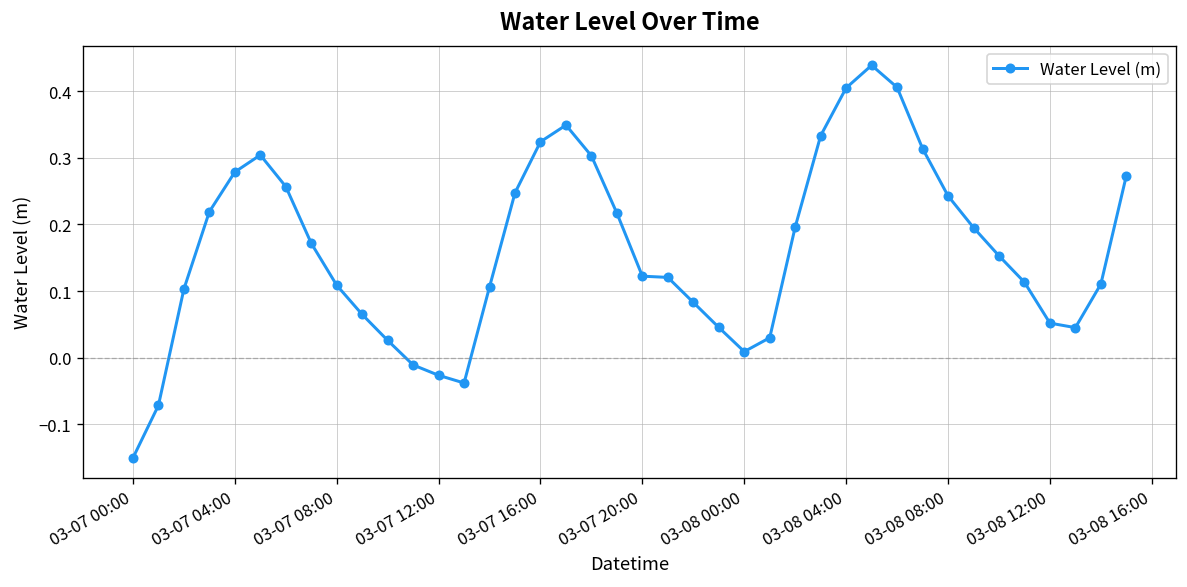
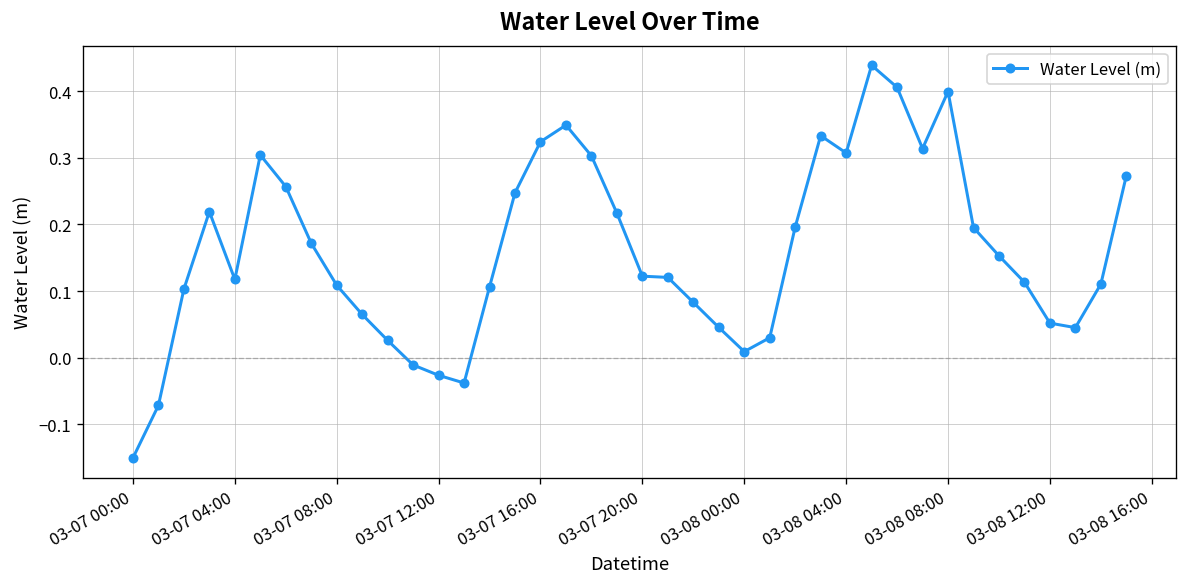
  {
    "03-07 00:00": -0.15,
-   "03-07 04:00": 0.28,
+   "03-07 04:00": 0.12,
    "03-07 08:00": 0.11,
    "03-07 12:00": -0.03,
    "03-07 16:00": 0.32,
    "03-07 20:00": 0.12,
    "03-08 00:00": 0.01,
-   "03-08 04:00": 0.40,
-   "03-08 08:00": 0.24,
+   "03-08 04:00": 0.31,
+   "03-08 08:00": 0.40,
    "03-08 12:00": 0.05
  }
